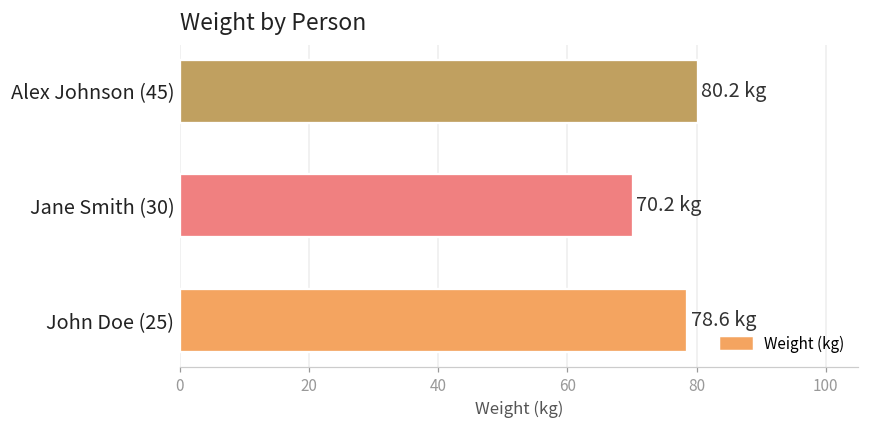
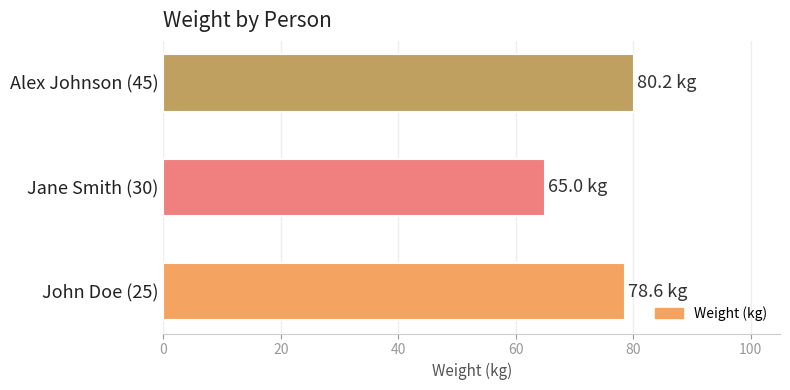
  {
    "Alex Johnson (45)": 80.2,
-   "Jane Smith (30)": 70.2,
+   "Jane Smith (30)": 65.0,
    "John Doe (25)": 78.6
  }
